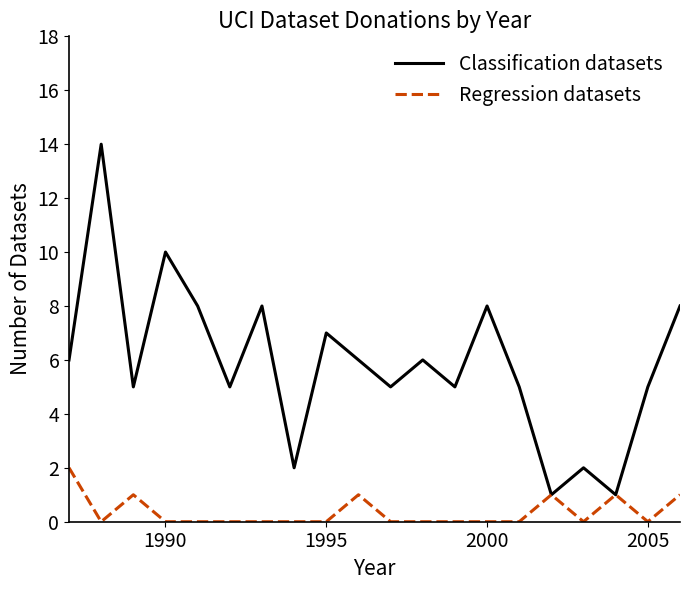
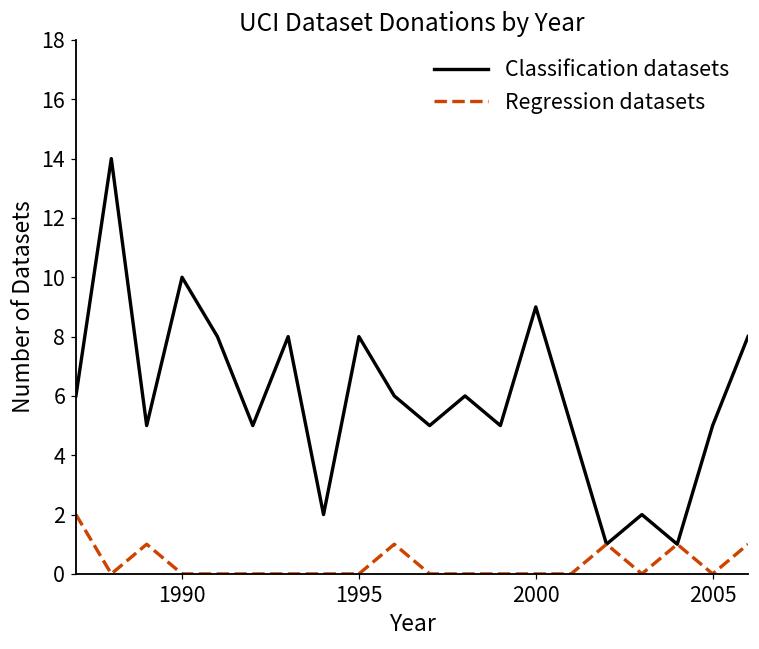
  {
    "Classification datasets": {
      "1990": 10,
-     "1995": 7,
-     "2000": 8,
+     "1995": 8,
+     "2000": 9,
      "2005": 5
    },
    "Regression datasets": {
      "1990": 0,
      "1995": 0,
      "2000": 0,
      "2005": 0
    }
  }
